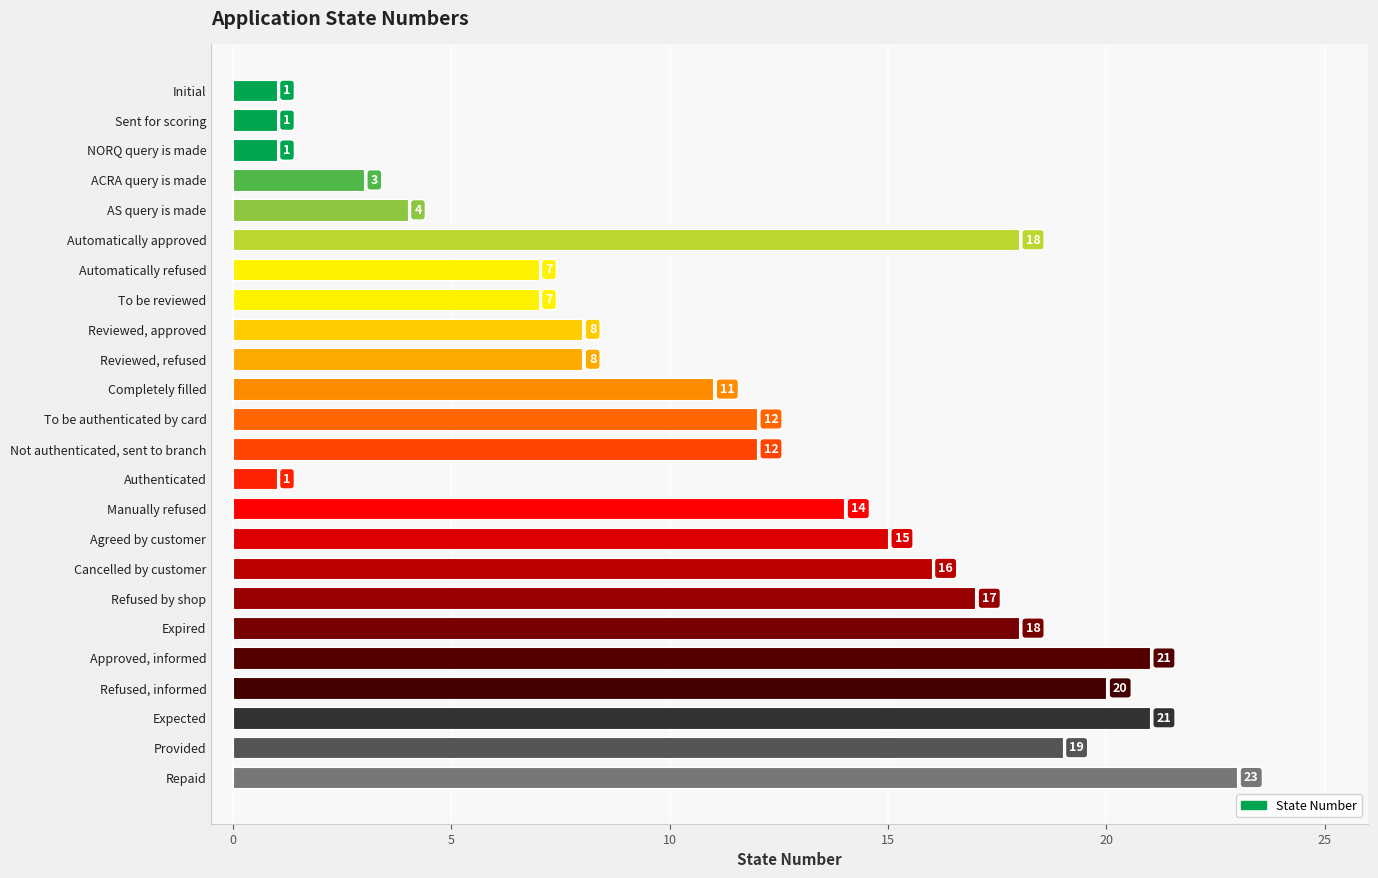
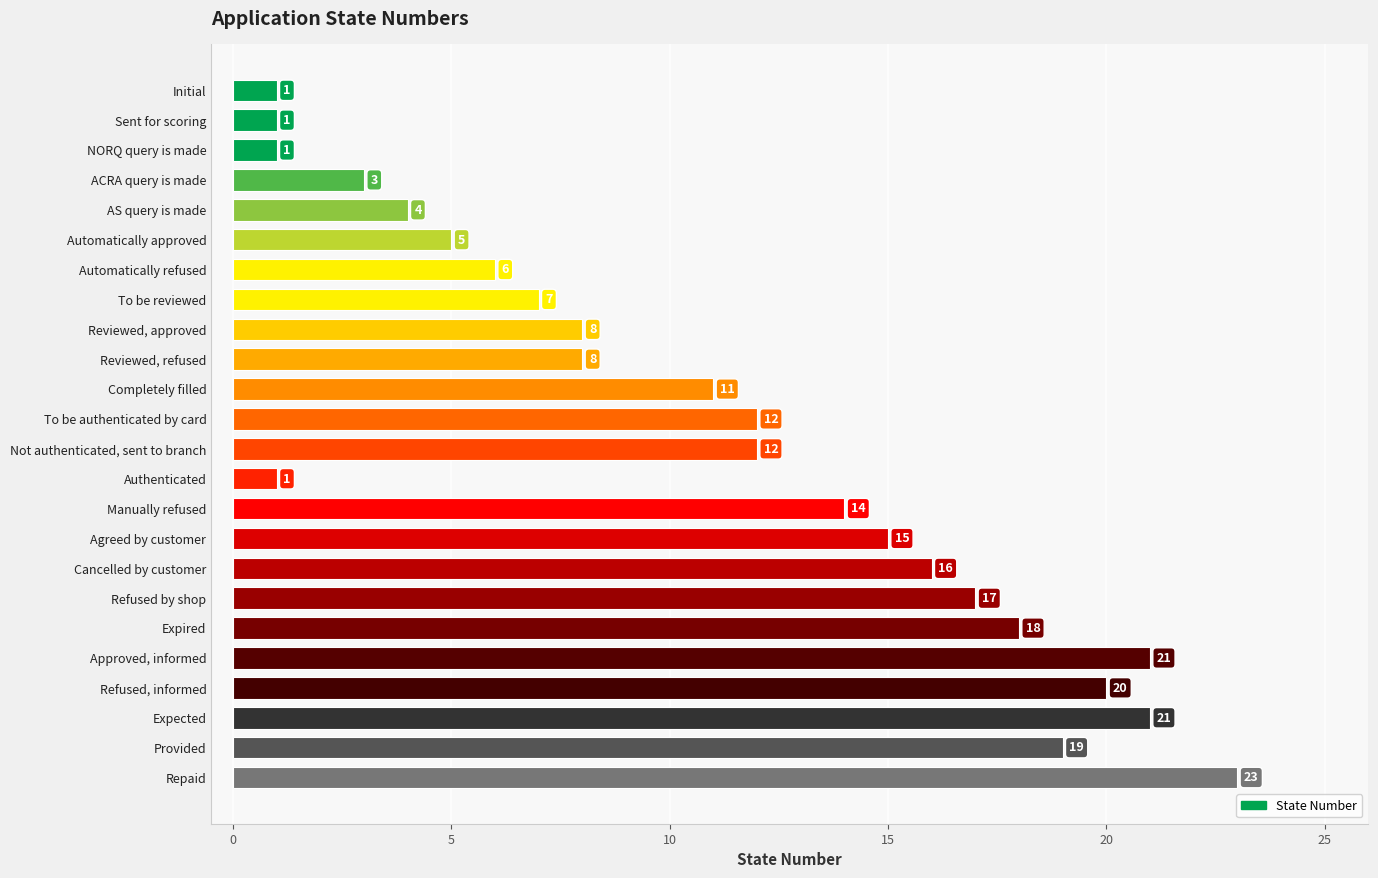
  {
-   "Automatically approved": 18,
-   "Automatically refused": 7
+   "Automatically approved": 5,
+   "Automatically refused": 6
  }
